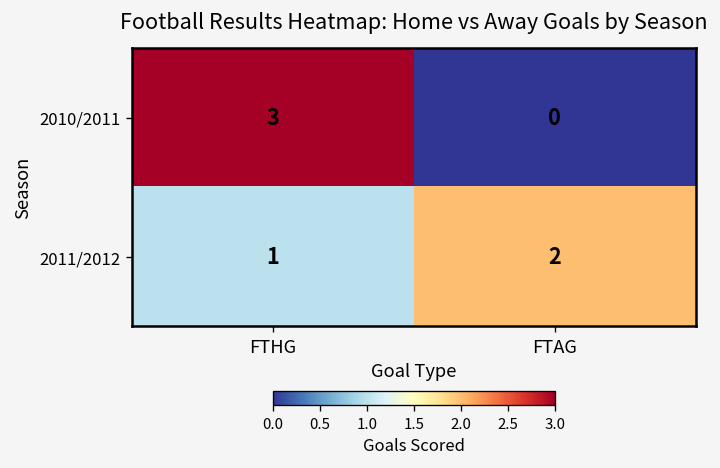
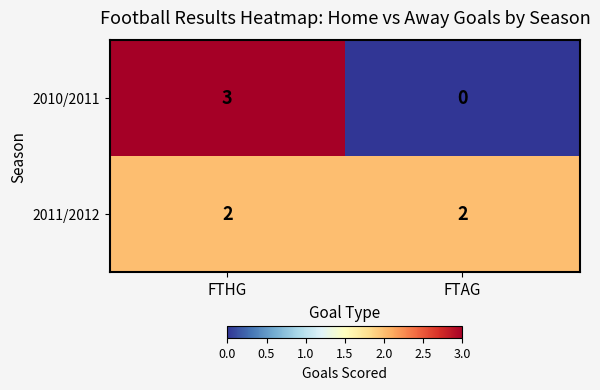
  {
    "2010/2011": {
      "FTHG": 3,
      "FTAG": 0
    },
    "2011/2012": {
-     "FTHG": 1,
+     "FTHG": 2,
      "FTAG": 2
    }
  }
